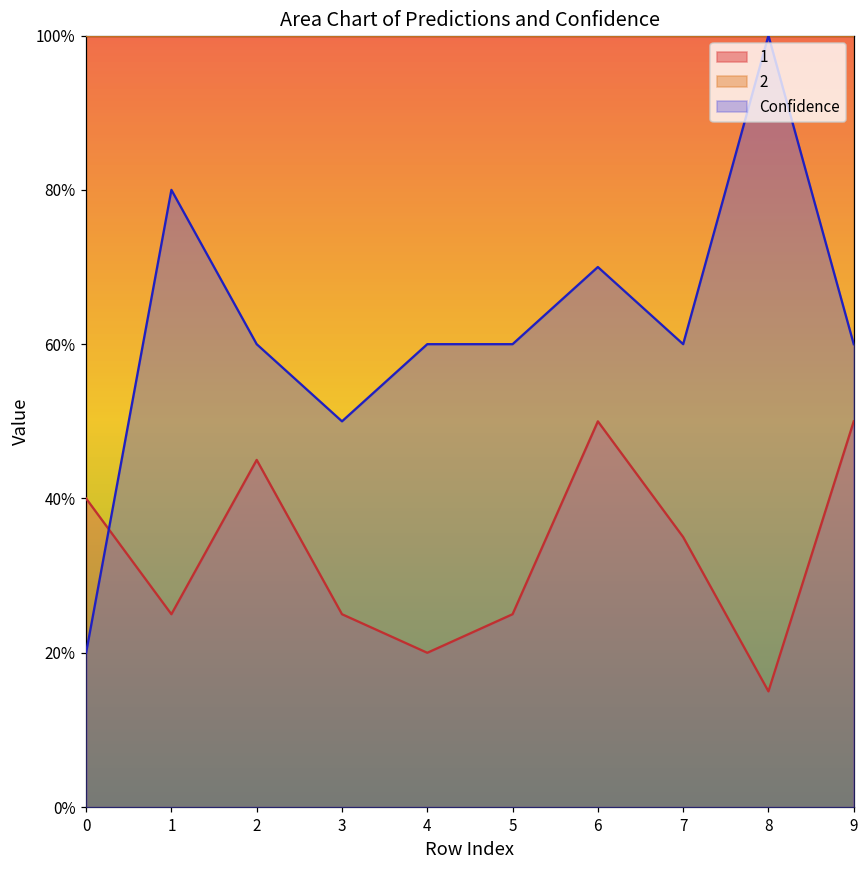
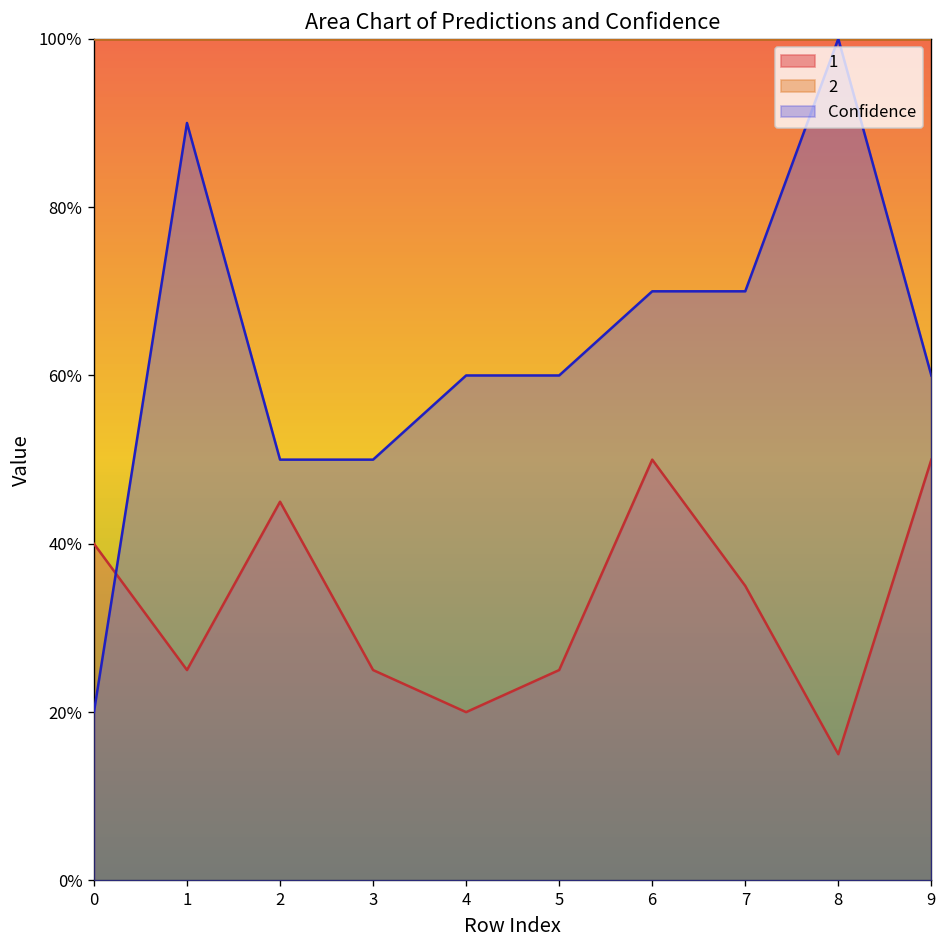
  {
    "Confidence": {
      "0": "20%",
-     "1": "80%",
-     "2": "60%",
+     "1": "90%",
+     "2": "50%",
      "3": "50%",
      "4": "60%",
      "5": "60%",
      "6": "70%",
-     "7": "60%",
+     "7": "70%",
      "9": "60%"
    }
  }
